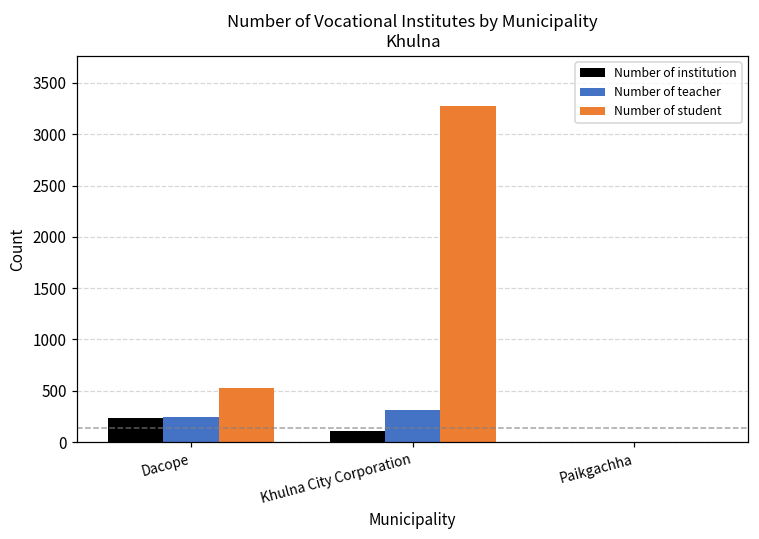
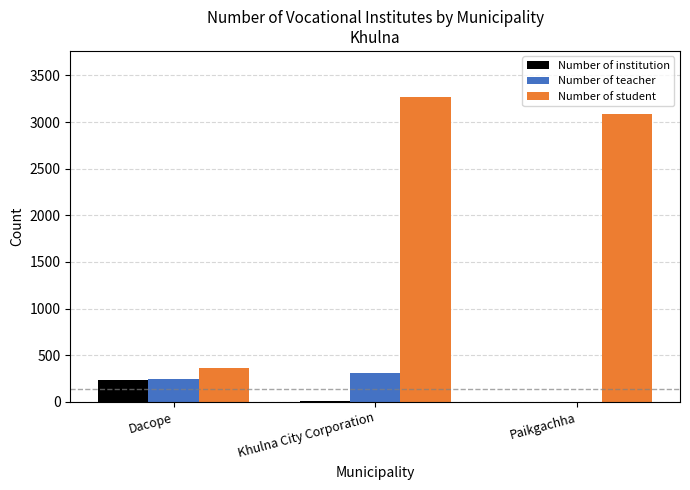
  {
    "Number of institution": {
      "Dacope": 200,
-     "Khulna City Corporation": 100,
+     "Khulna City Corporation": 0,
      "Paikgachha": 0
    },
    "Number of teacher": {
      "Dacope": 200,
      "Khulna City Corporation": 300,
      "Paikgachha": 0
    },
    "Number of student": {
-     "Dacope": 500,
+     "Dacope": 400,
      "Khulna City Corporation": 3300,
-     "Paikgachha": 0
+     "Paikgachha": 3100
    }
  }
